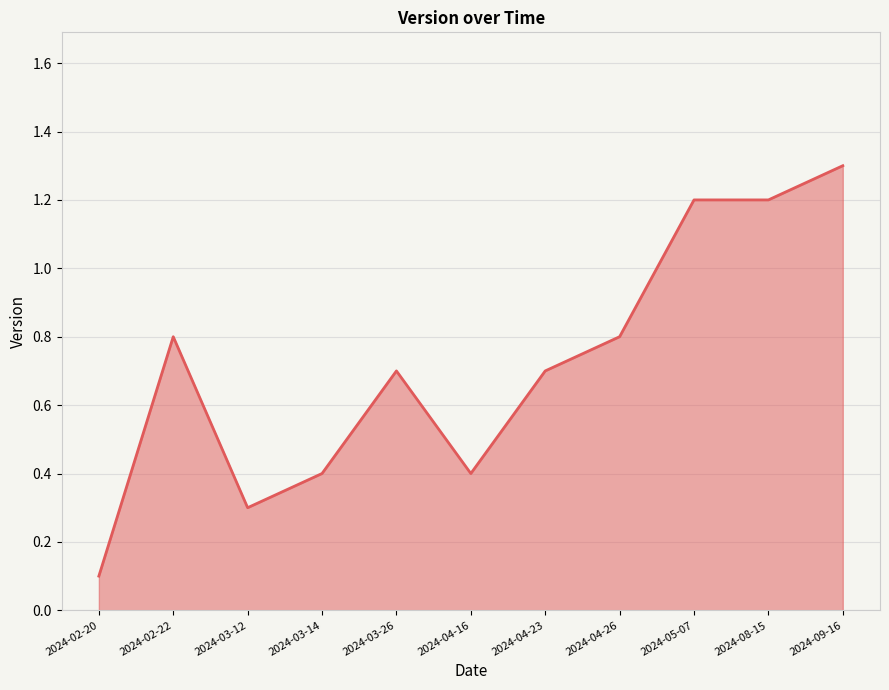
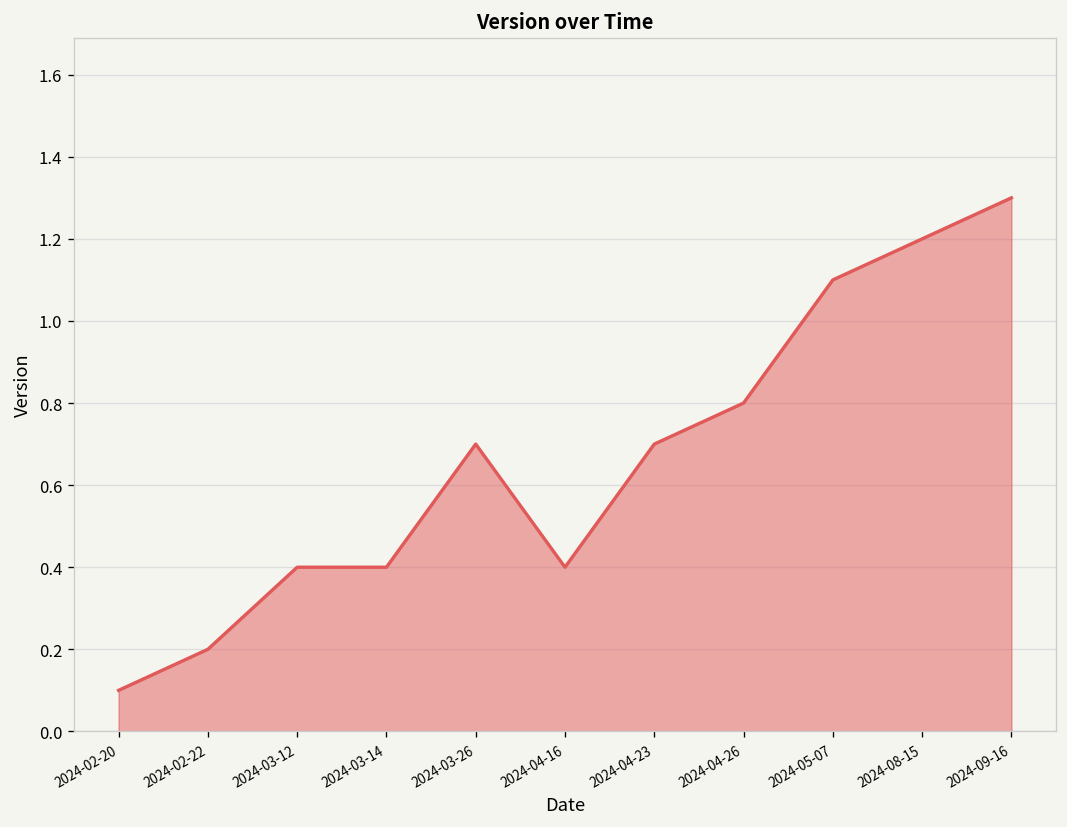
  {
    "2024-02-20": 0.1,
-   "2024-02-22": 0.8,
-   "2024-03-12": 0.3,
+   "2024-02-22": 0.2,
+   "2024-03-12": 0.4,
    "2024-03-14": 0.4,
    "2024-03-26": 0.7,
    "2024-04-16": 0.4,
    "2024-04-23": 0.7,
    "2024-04-26": 0.8,
-   "2024-05-07": 1.2,
+   "2024-05-07": 1.1,
    "2024-08-15": 1.2,
    "2024-09-16": 1.3
  }
